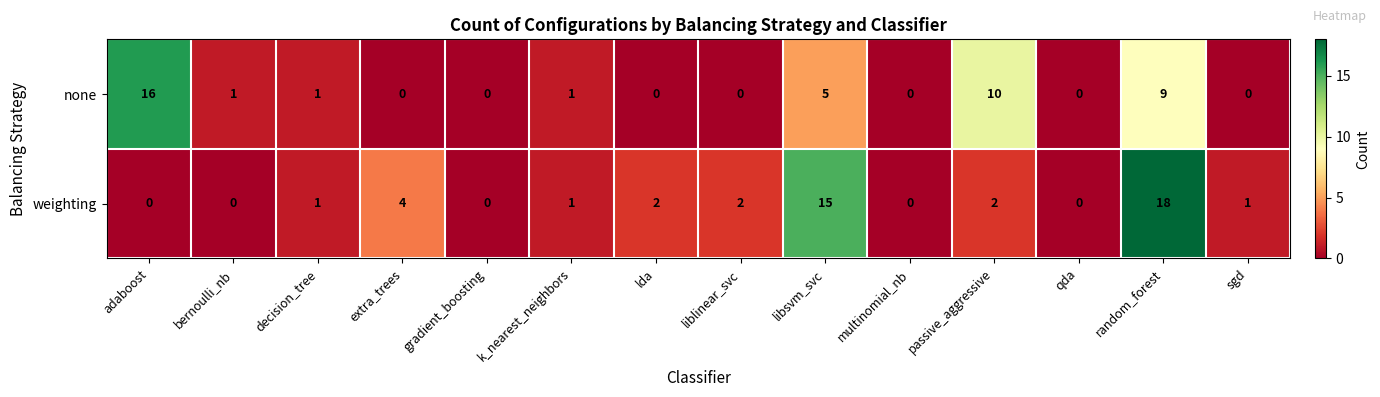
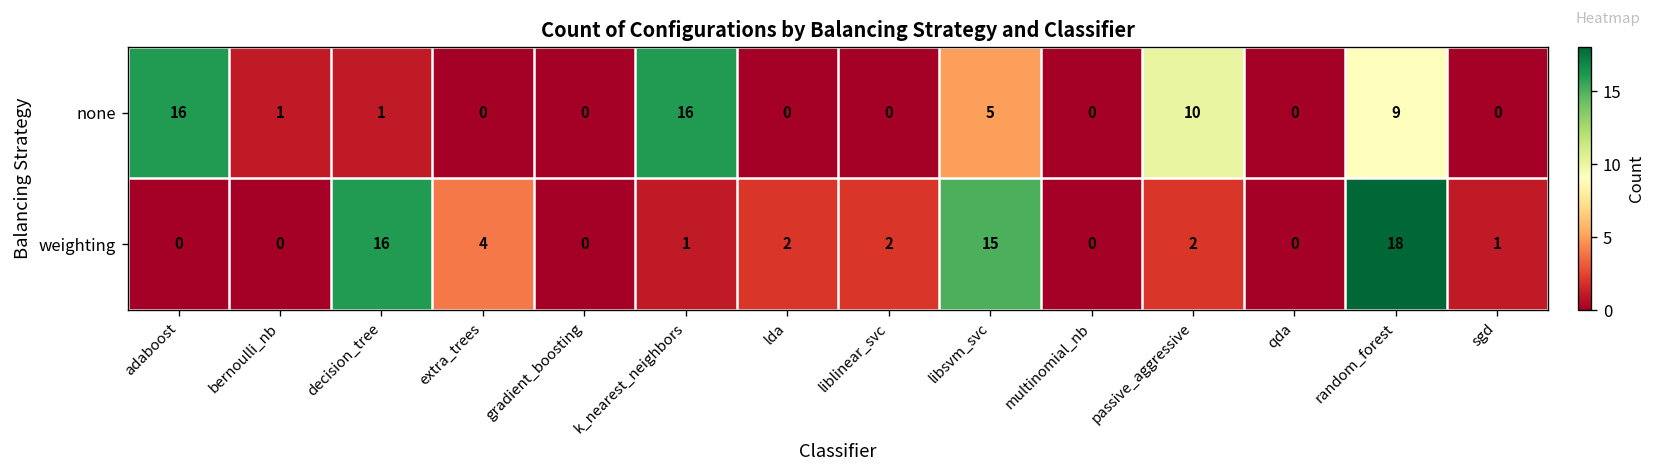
  {
    "none": {
      "adaboost": 16,
      "bernoulli_nb": 1,
      "decision_tree": 1,
      "extra_trees": 0,
      "gradient_boosting": 0,
-     "k_nearest_neighbors": 1,
+     "k_nearest_neighbors": 16,
      "lda": 0,
      "liblinear_svc": 0,
      "libsvm_svc": 5,
      "multinomial_nb": 0,
      "passive_aggressive": 10,
      "qda": 0,
      "random_forest": 9,
      "sgd": 0
    },
    "weighting": {
      "adaboost": 0,
      "bernoulli_nb": 0,
-     "decision_tree": 1,
+     "decision_tree": 16,
      "extra_trees": 4,
      "gradient_boosting": 0,
      "k_nearest_neighbors": 1,
      "lda": 2,
      "liblinear_svc": 2,
      "libsvm_svc": 15,
      "multinomial_nb": 0,
      "passive_aggressive": 2,
      "qda": 0,
      "random_forest": 18,
      "sgd": 1
    }
  }
